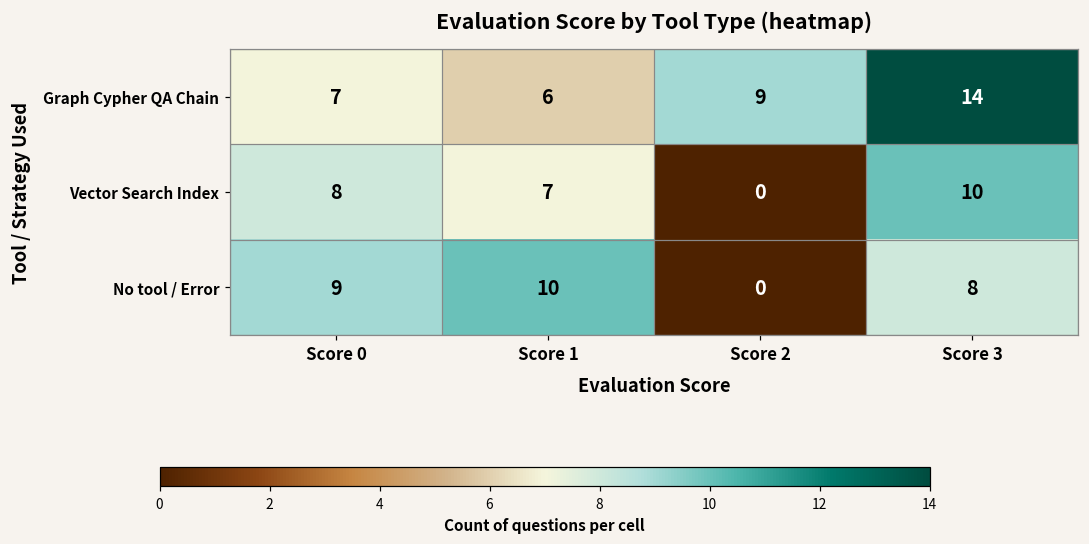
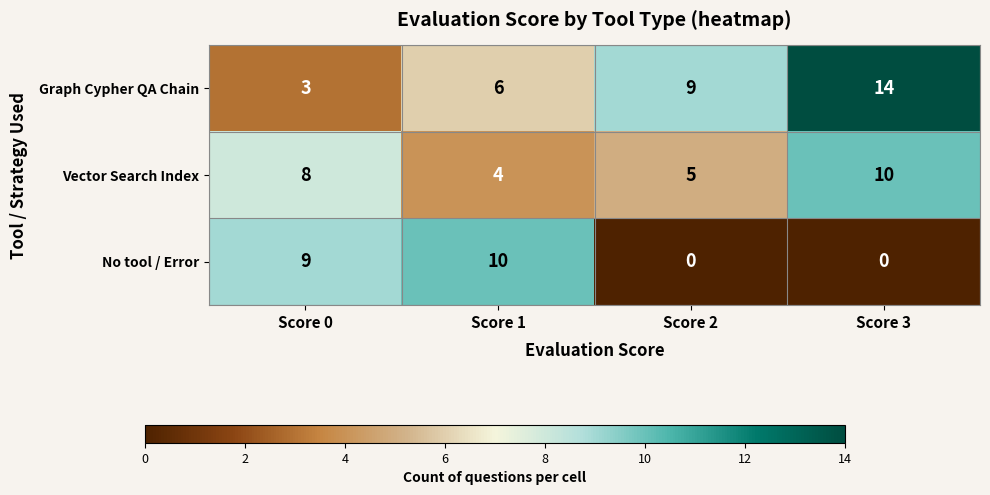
  {
    "Graph Cypher QA Chain": {
-     "Score 0": 7,
+     "Score 0": 3,
      "Score 1": 6,
      "Score 2": 9,
      "Score 3": 14
    },
    "Vector Search Index": {
      "Score 0": 8,
-     "Score 1": 7,
-     "Score 2": 0,
+     "Score 1": 4,
+     "Score 2": 5,
      "Score 3": 10
    },
    "No tool / Error": {
      "Score 0": 9,
      "Score 1": 10,
      "Score 2": 0,
-     "Score 3": 8
+     "Score 3": 0
    }
  }
